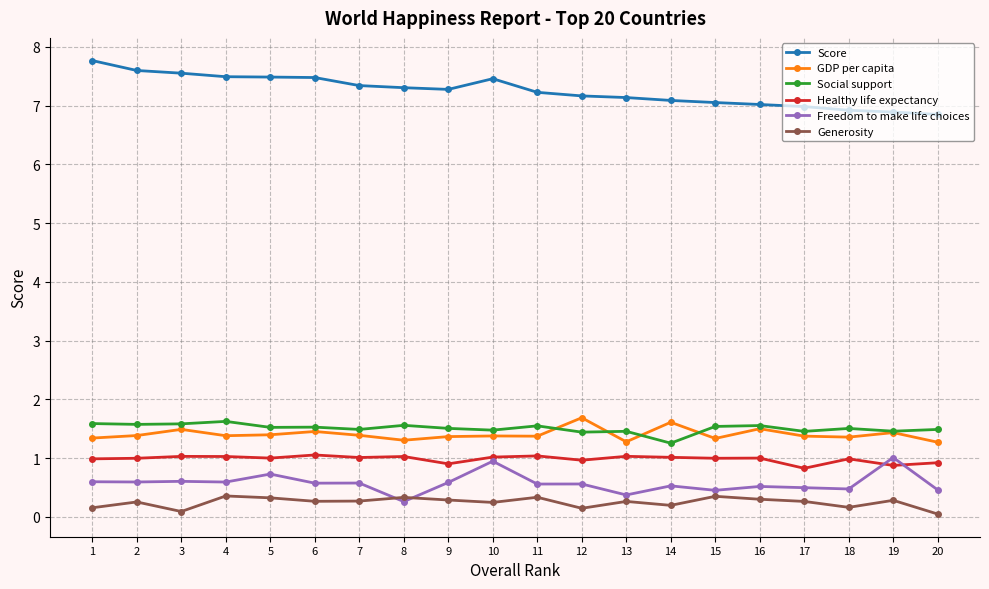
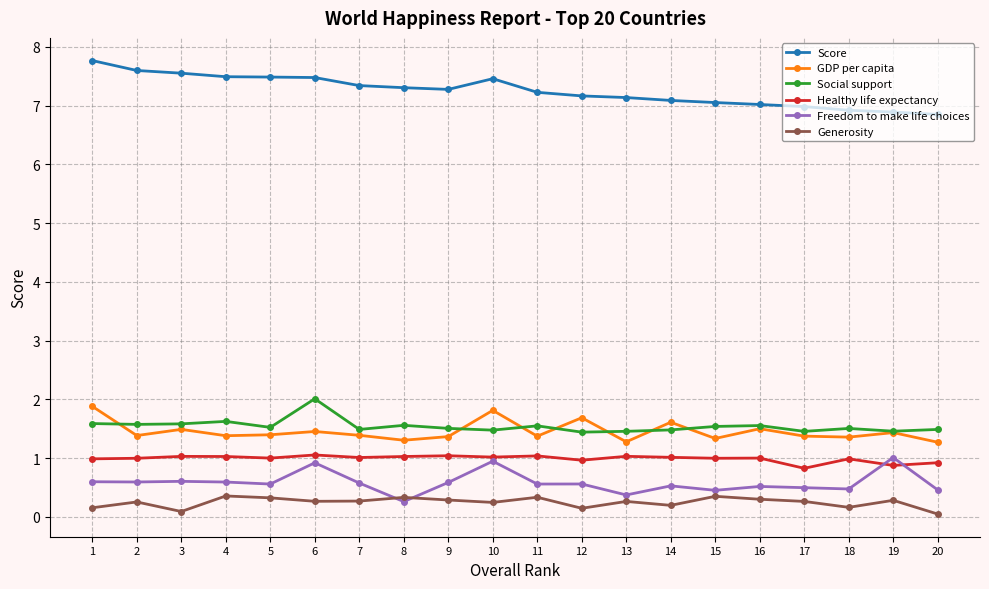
  {
    "Score": {
      "1": 7.8,
      "2": 7.6,
      "3": 7.6,
      "4": 7.5,
      "5": 7.5,
      "6": 7.5,
      "7": 7.3,
      "8": 7.3,
      "9": 7.3,
      "10": 7.5,
      "11": 7.2,
      "12": 7.2,
      "13": 7.1,
      "14": 7.1,
      "15": 7.1,
      "16": 7.0
    },
    "GDP per capita": {
-     "1": 1.3,
+     "1": 1.9,
      "2": 1.4,
      "3": 1.5,
      "4": 1.4,
      "5": 1.4,
      "6": 1.5,
      "7": 1.4,
      "8": 1.3,
      "9": 1.4,
-     "10": 1.4,
+     "10": 1.8,
      "11": 1.4,
      "12": 1.7,
      "13": 1.3,
      "14": 1.6,
      "15": 1.3,
      "16": 1.5,
      "17": 1.4,
      "18": 1.4,
      "20": 1.3
    },
    "Social support": {
      "1": 1.6,
      "2": 1.6,
      "3": 1.6,
      "4": 1.6,
      "5": 1.5,
-     "6": 1.5,
+     "6": 2.0,
      "7": 1.5,
      "8": 1.6,
      "9": 1.5,
      "10": 1.5,
      "11": 1.5,
      "12": 1.4,
      "13": 1.5,
-     "14": 1.3,
+     "14": 1.5,
      "15": 1.5,
      "16": 1.6,
      "17": 1.5,
      "18": 1.5,
      "20": 1.5
    },
    "Healthy life expectancy": {
      "1": 1.0,
      "2": 1.0,
      "3": 1.0,
      "4": 1.0,
      "5": 1.0,
      "6": 1.1,
      "7": 1.0,
      "8": 1.0,
-     "9": 0.9,
+     "9": 1.0,
      "10": 1.0,
      "11": 1.0,
      "12": 1.0,
      "13": 1.0,
      "14": 1.0,
      "15": 1.0,
      "16": 1.0,
      "17": 0.8,
      "18": 1.0,
      "19": 0.9,
      "20": 0.9
    },
    "Freedom to make life choices": {
      "1": 0.6,
      "2": 0.6,
      "3": 0.6,
      "4": 0.6,
-     "5": 0.7,
-     "6": 0.6,
+     "5": 0.6,
+     "6": 0.9,
      "7": 0.6,
      "8": 0.3,
      "9": 0.6,
      "10": 0.9,
      "11": 0.6,
      "12": 0.6,
      "13": 0.4,
      "14": 0.5,
      "15": 0.5,
      "16": 0.5,
      "17": 0.5,
      "18": 0.5,
      "19": 1.0,
      "20": 0.5
    },
    "Generosity": {
      "1": 0.2,
      "2": 0.3,
      "3": 0.1,
      "4": 0.4,
      "5": 0.3,
      "6": 0.3,
      "7": 0.3,
      "8": 0.3,
      "9": 0.3,
      "10": 0.2,
      "11": 0.3,
      "12": 0.1,
      "13": 0.3,
      "14": 0.2,
      "15": 0.3,
      "16": 0.3,
      "17": 0.3,
      "18": 0.2,
      "19": 0.3,
      "20": 0.0
    }
  }
